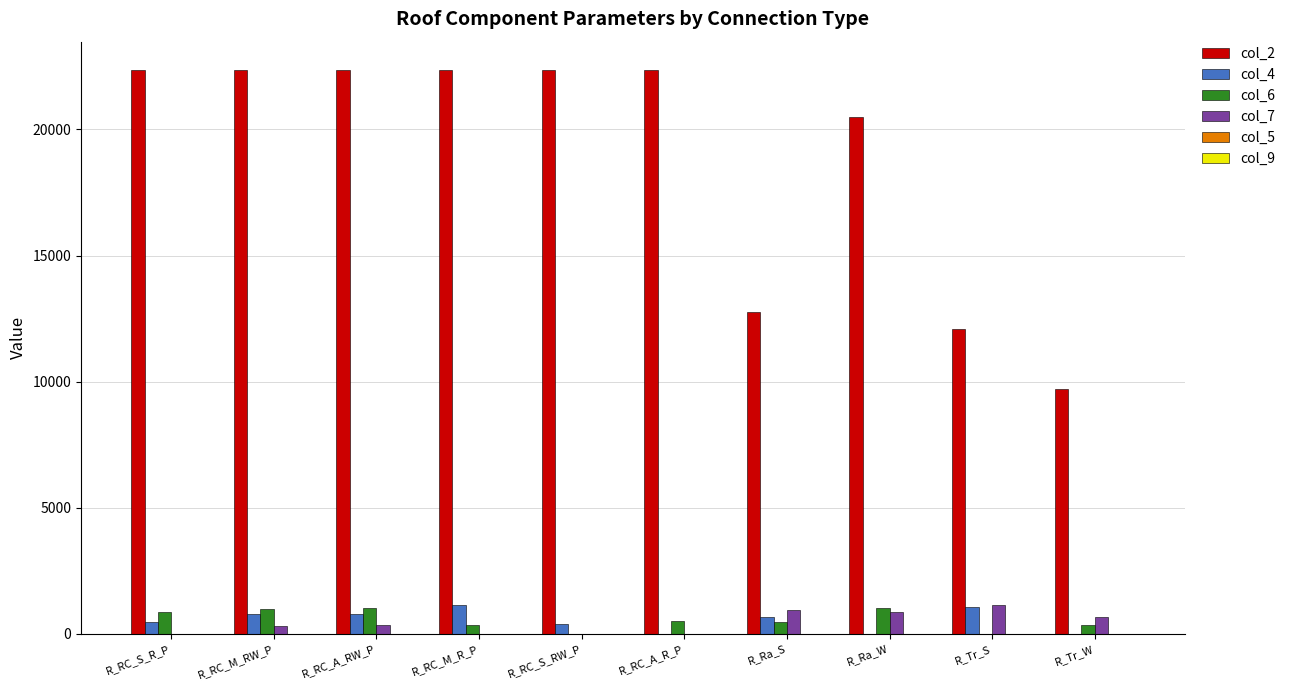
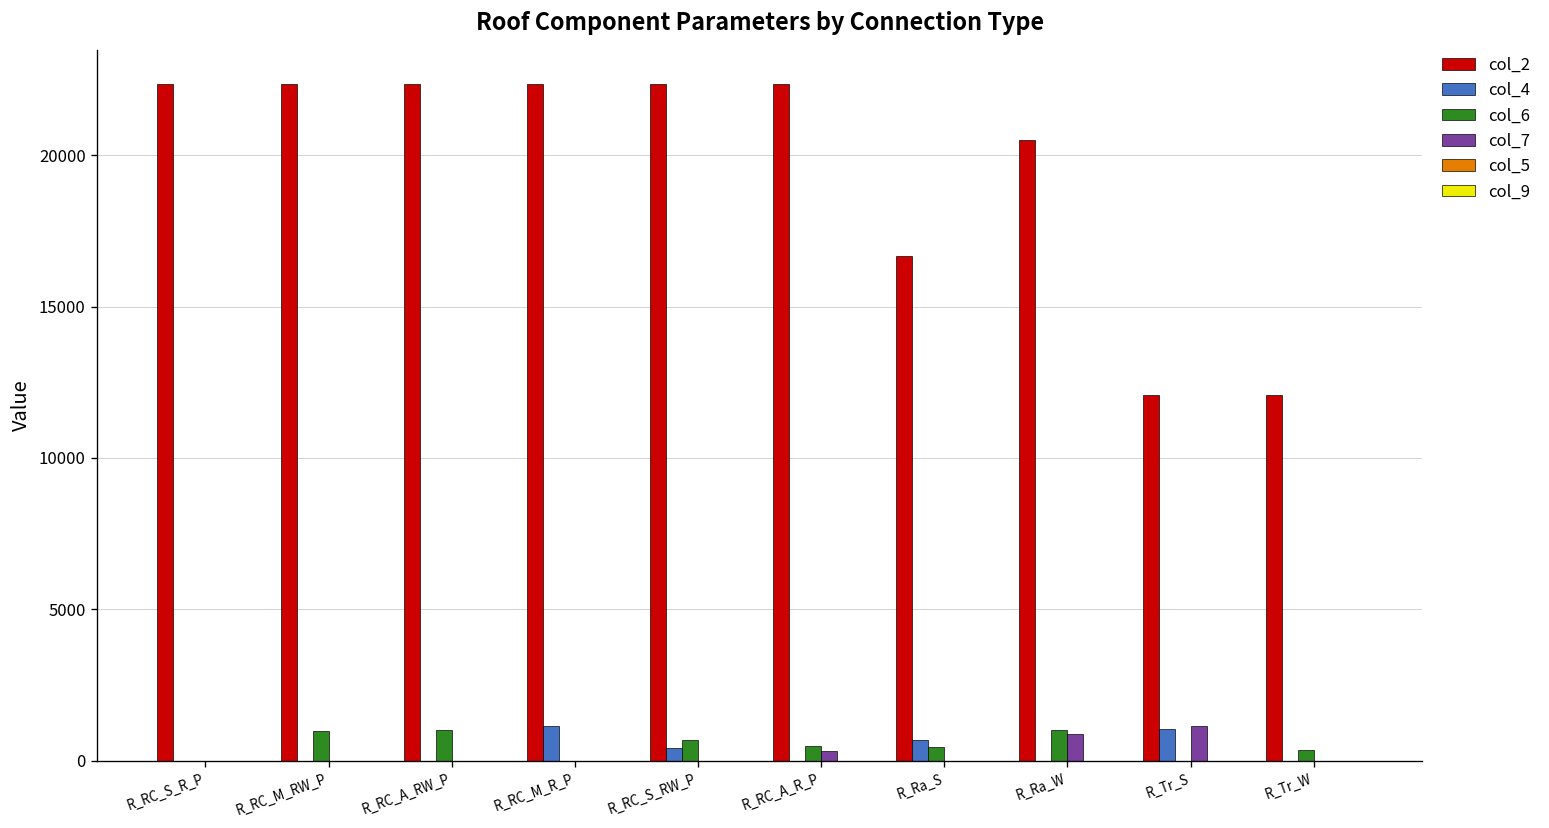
  {
    "col_2": {
      "R_RC_S_R_P": 22400,
      "R_RC_M_RW_P": 22400,
      "R_RC_A_RW_P": 22400,
      "R_RC_M_R_P": 22400,
      "R_RC_S_RW_P": 22400,
      "R_RC_A_R_P": 22400,
-     "R_Ra_S": 12800,
+     "R_Ra_S": 16700,
      "R_Ra_W": 20500,
      "R_Tr_S": 12100,
-     "R_Tr_W": 9700
+     "R_Tr_W": 12100
    },
    "col_4": {
-     "R_RC_S_R_P": 500,
-     "R_RC_M_RW_P": 800,
-     "R_RC_A_RW_P": 800,
+     "R_RC_S_R_P": 0,
+     "R_RC_M_RW_P": 0,
+     "R_RC_A_RW_P": 0,
      "R_RC_M_R_P": 1100,
      "R_RC_S_RW_P": 400,
      "R_RC_A_R_P": 0,
      "R_Ra_S": 700,
      "R_Tr_S": 1000
    },
    "col_6": {
-     "R_RC_S_R_P": 800,
+     "R_RC_S_R_P": 0,
      "R_RC_M_RW_P": 1000,
      "R_RC_A_RW_P": 1000,
-     "R_RC_M_R_P": 400,
-     "R_RC_S_RW_P": 0,
+     "R_RC_M_R_P": 0,
+     "R_RC_S_RW_P": 700,
      "R_RC_A_R_P": 500,
      "R_Ra_S": 500,
      "R_Ra_W": 1000,
      "R_Tr_W": 400
    },
    "col_7": {
-     "R_RC_M_RW_P": 300,
-     "R_RC_A_RW_P": 300,
-     "R_RC_A_R_P": 0,
-     "R_Ra_S": 900,
+     "R_RC_M_RW_P": 0,
+     "R_RC_A_RW_P": 0,
+     "R_RC_A_R_P": 300,
+     "R_Ra_S": 0,
      "R_Ra_W": 900,
      "R_Tr_S": 1100,
-     "R_Tr_W": 700
+     "R_Tr_W": 0
    },
    "col_9": {
      "R_RC_S_R_P": 0,
      "R_RC_M_RW_P": 0,
      "R_RC_A_RW_P": 0,
      "R_RC_M_R_P": 0,
      "R_RC_S_RW_P": 0,
      "R_RC_A_R_P": 0,
      "R_Ra_S": 0,
      "R_Ra_W": 0,
      "R_Tr_S": 0,
      "R_Tr_W": 0
    }
  }
